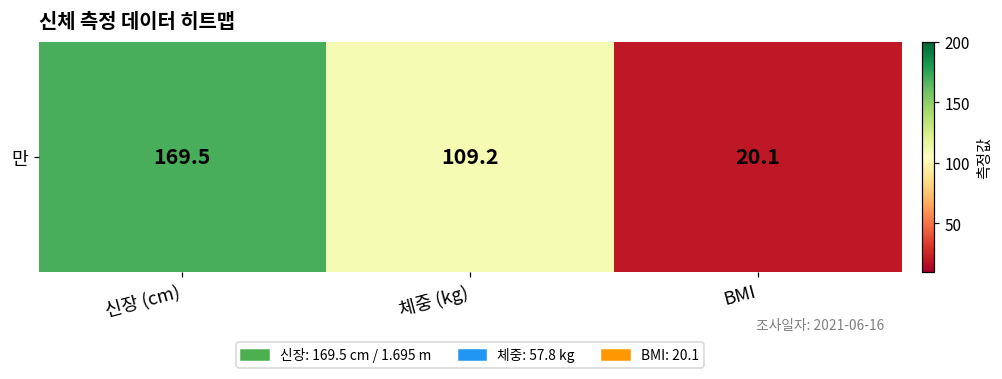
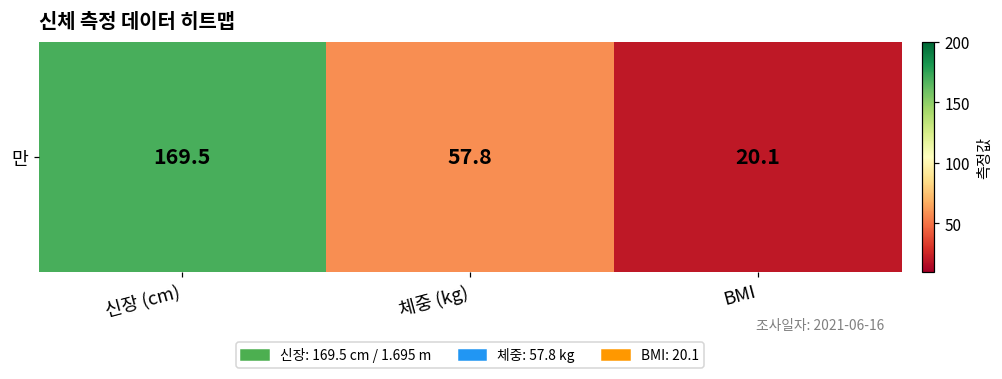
  {
    "만": {
      "신장 (cm)": 169.5,
-     "체중 (kg)": 109.2,
+     "체중 (kg)": 57.8,
      "BMI": 20.1
    }
  }
